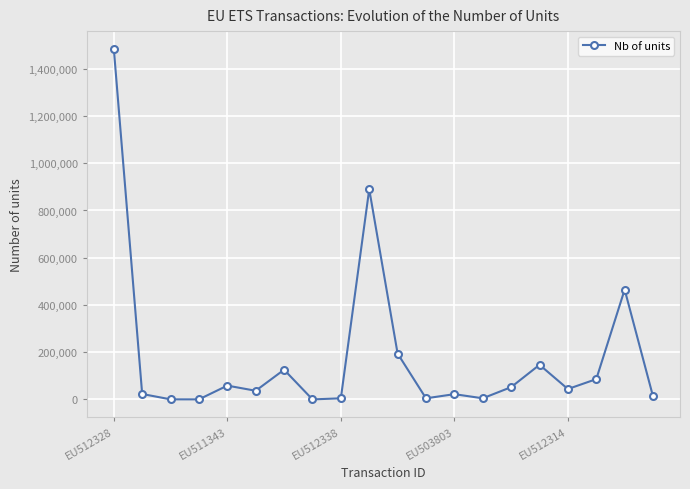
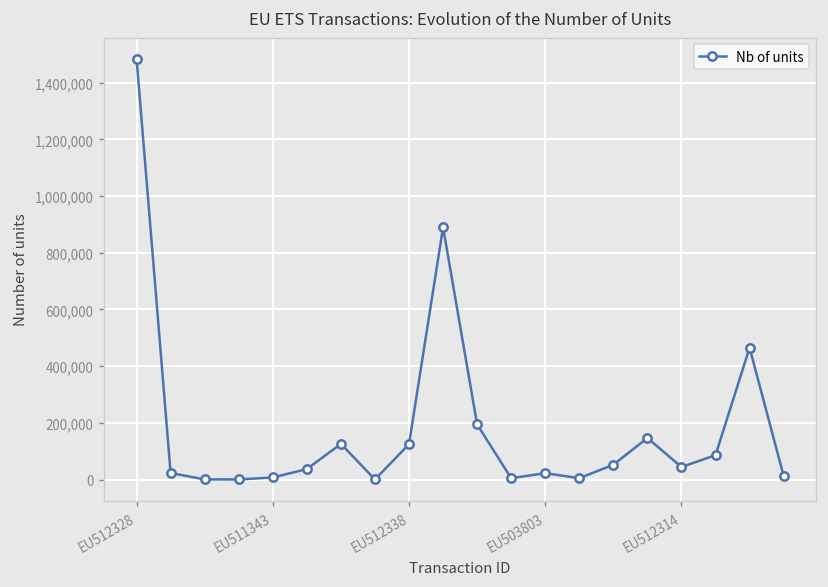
  {
    "EU512328": "1,490,000",
-   "EU511343": "60,000",
-   "EU512338": "0",
+   "EU511343": "10,000",
+   "EU512338": "120,000",
    "EU503803": "20,000",
    "EU512314": "40,000"
  }
